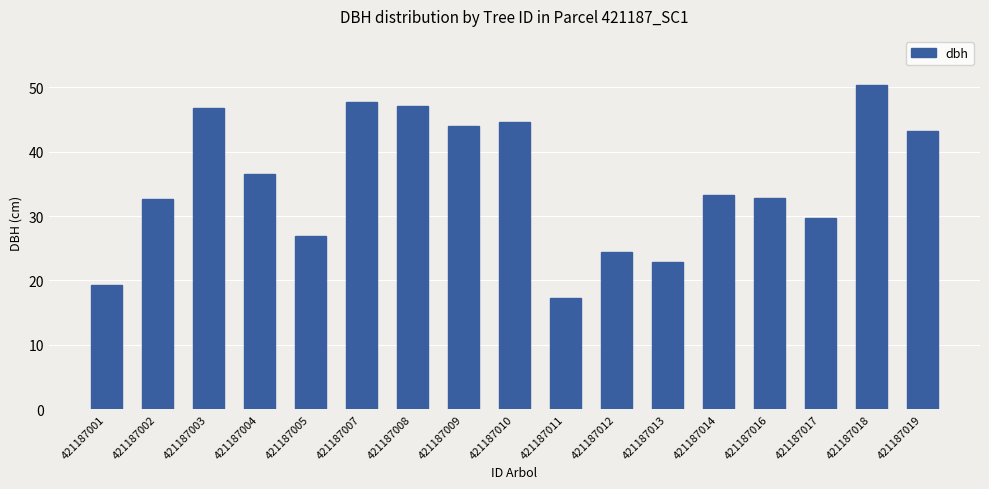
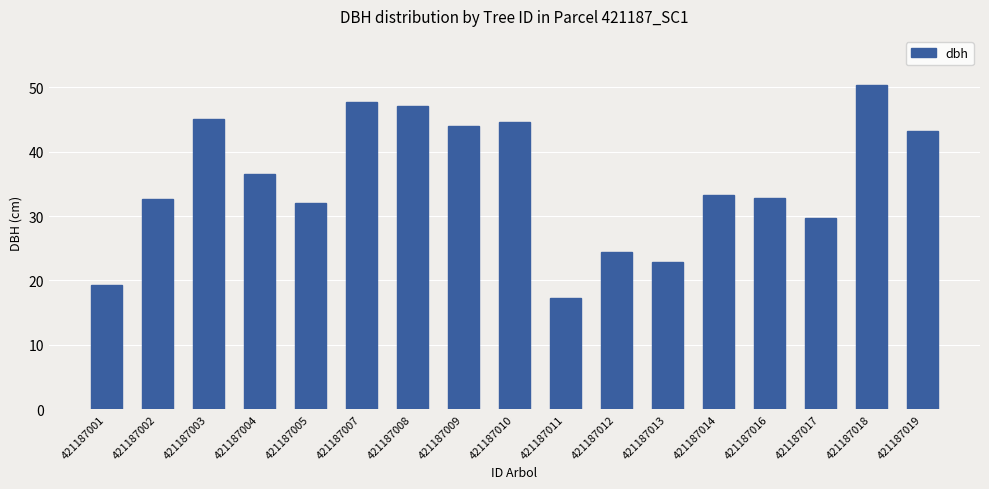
  {
    "421187001": 19,
    "421187002": 33,
-   "421187003": 47,
+   "421187003": 45,
    "421187004": 37,
-   "421187005": 27,
+   "421187005": 32,
    "421187007": 48,
    "421187008": 47,
    "421187009": 44,
    "421187010": 45,
    "421187011": 17,
    "421187012": 24,
    "421187013": 23,
    "421187014": 33,
    "421187016": 33,
    "421187017": 30,
    "421187018": 50,
    "421187019": 43
  }
